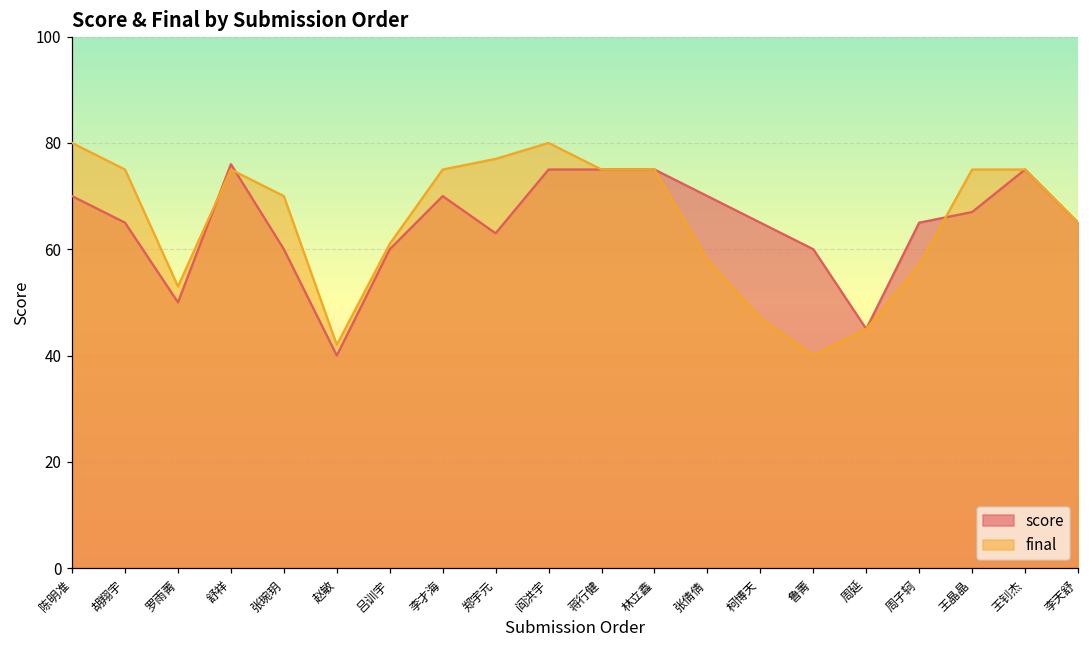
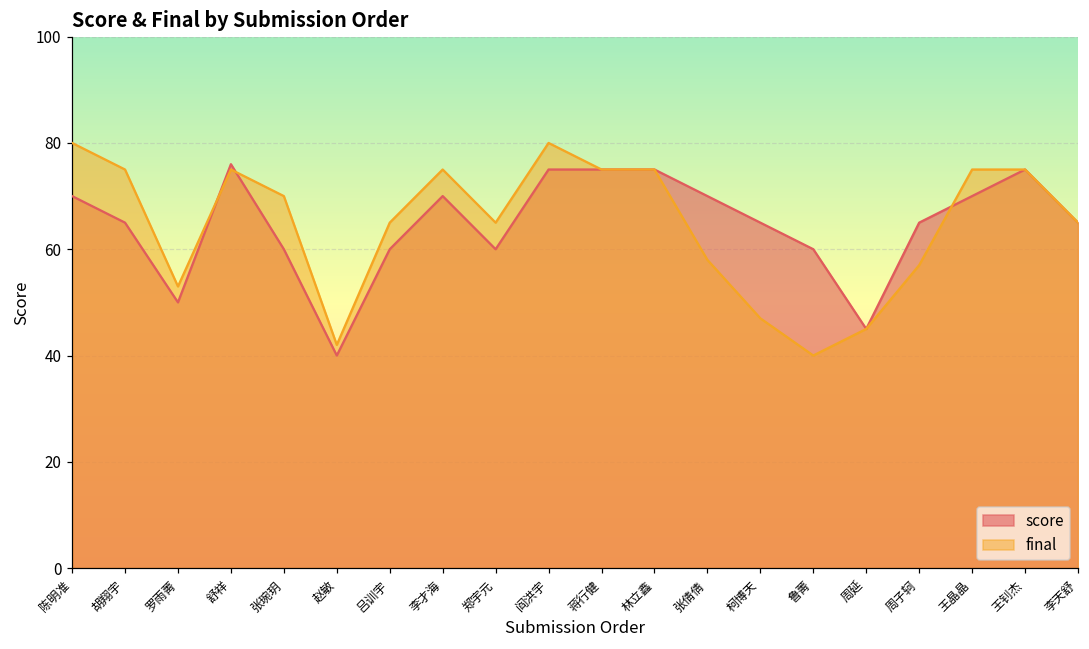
  {
    "score": {
      "陈明准": 70,
      "胡翔宇": 65,
      "罗雨菁": 50,
      "舒祥": 76,
      "张琬玥": 60,
      "赵敏": 40,
      "吕训宇": 60,
      "李才海": 70,
-     "郑宇元": 63,
+     "郑宇元": 60,
      "阎洪宇": 75,
      "张倩倩": 70,
      "柯博天": 65,
      "鲁菁": 60,
      "周子轲": 65,
-     "王晶晶": 67
+     "王晶晶": 70
    },
    "final": {
      "陈明准": 80,
      "胡翔宇": 75,
      "罗雨菁": 53,
      "舒祥": 75,
      "张琬玥": 70,
      "赵敏": 42,
-     "吕训宇": 61,
+     "吕训宇": 65,
      "李才海": 75,
-     "郑宇元": 77,
+     "郑宇元": 65,
      "阎洪宇": 80,
      "张倩倩": 58,
      "柯博天": 47,
      "鲁菁": 40,
      "周子轲": 57,
      "王晶晶": 75
    }
  }
